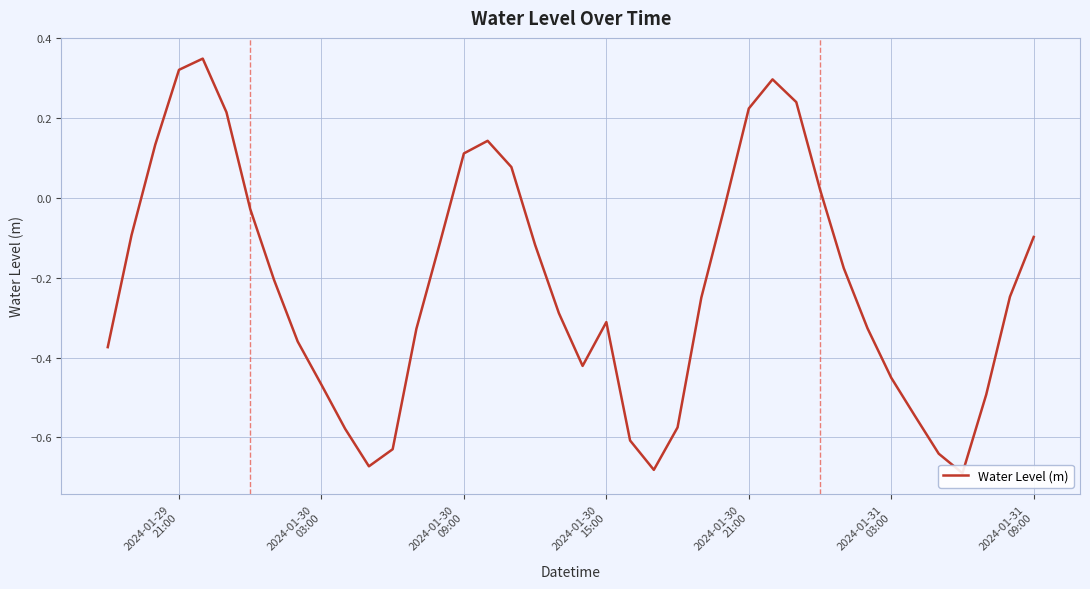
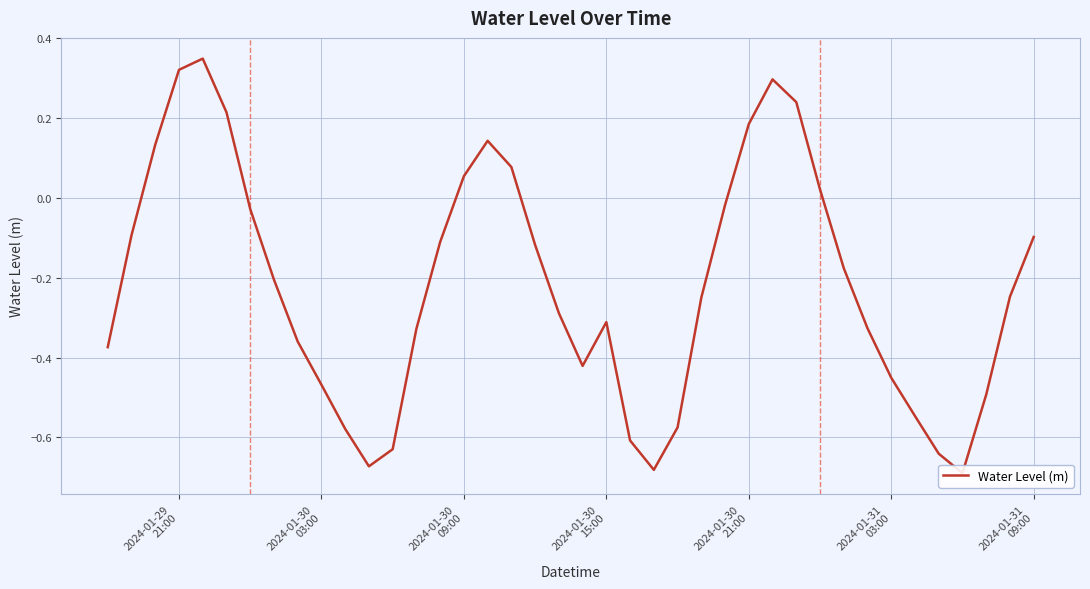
  {
    "2024-01-29 21:00": 0.32,
    "2024-01-30 03:00": -0.47,
-   "2024-01-30 09:00": 0.11,
+   "2024-01-30 09:00": 0.05,
    "2024-01-30 15:00": -0.31,
-   "2024-01-30 21:00": 0.22,
+   "2024-01-30 21:00": 0.19,
    "2024-01-31 03:00": -0.45,
    "2024-01-31 09:00": -0.10
  }
